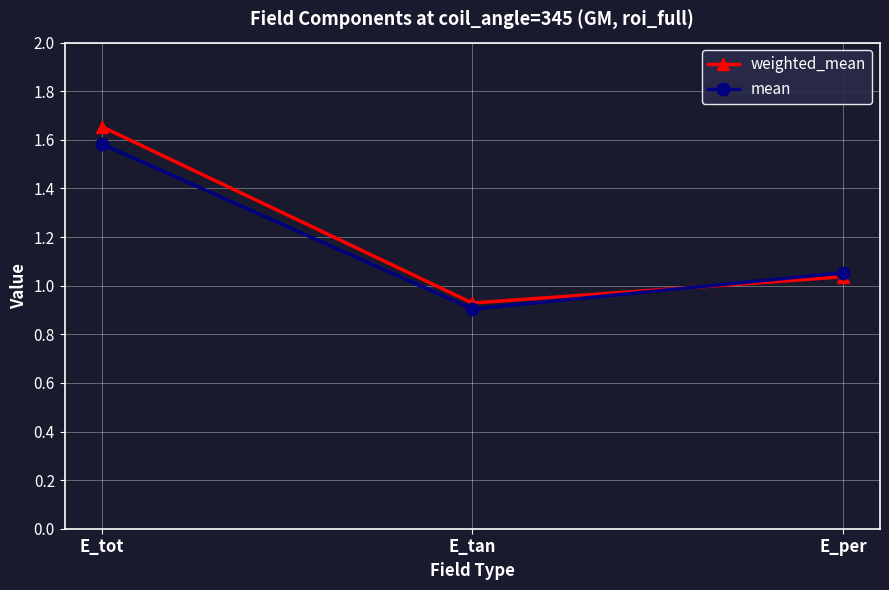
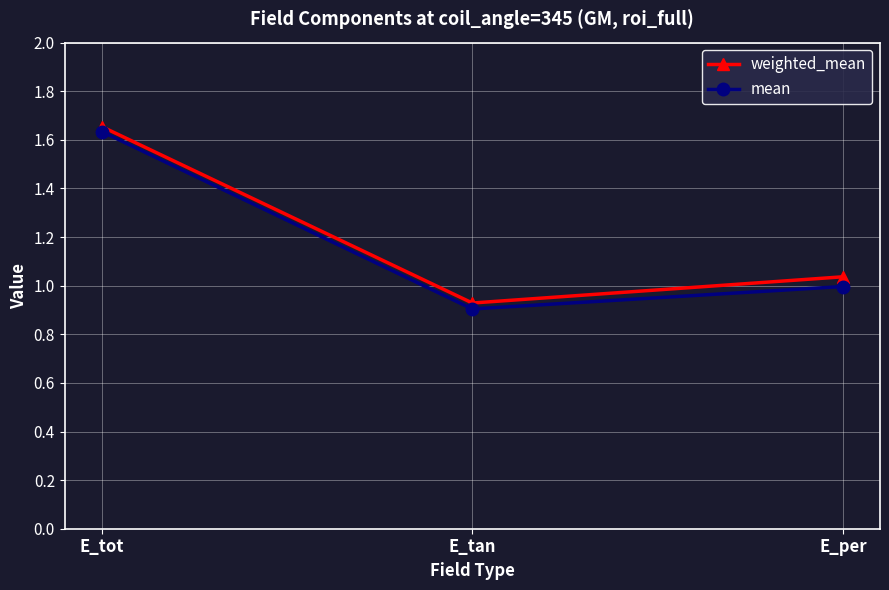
  {
    "weighted_mean": {
      "E_tot": 1.65,
      "E_tan": 0.93,
      "E_per": 1.04
    },
    "mean": {
-     "E_tot": 1.58,
+     "E_tot": 1.63,
      "E_tan": 0.90,
-     "E_per": 1.05
+     "E_per": 1.00
    }
  }
